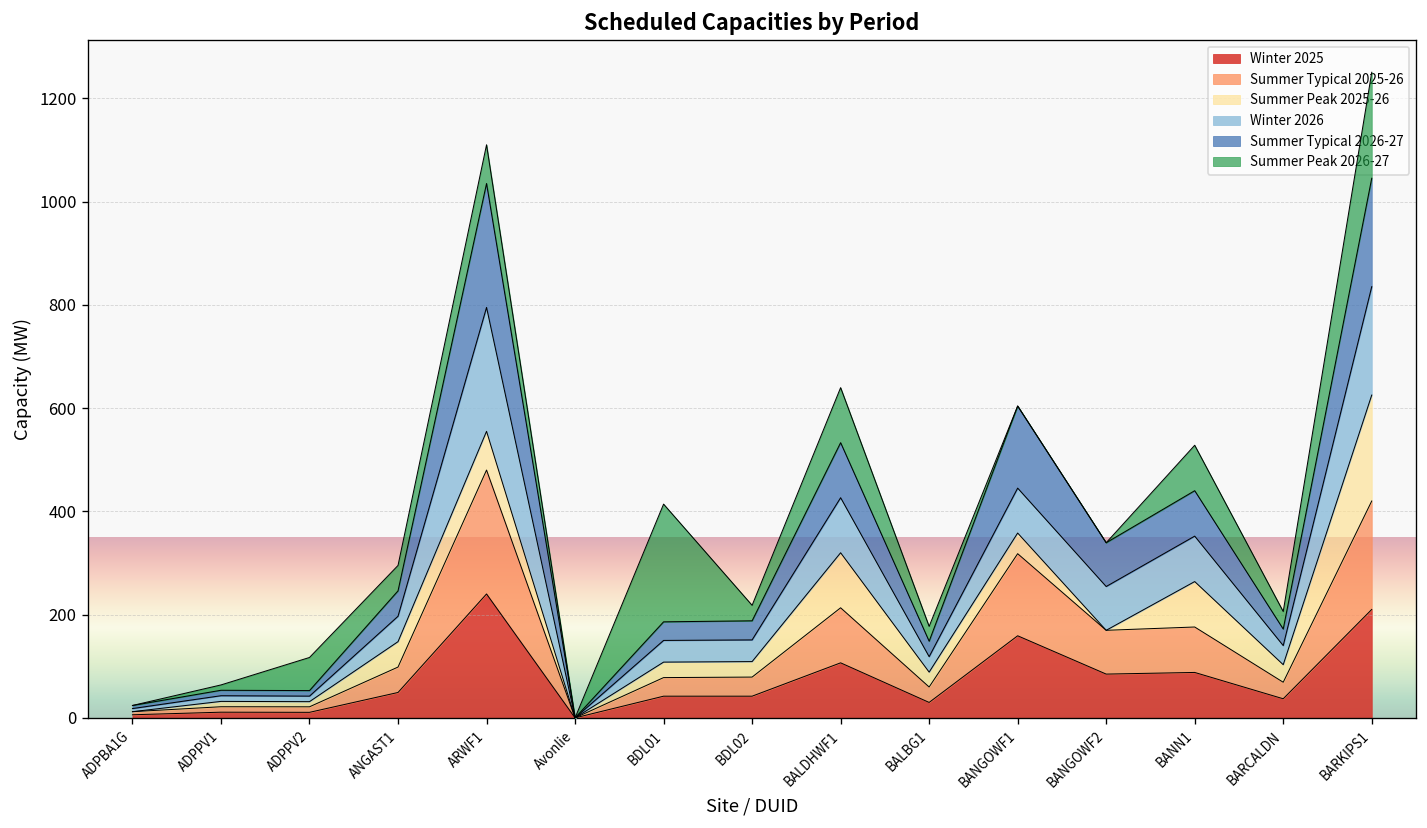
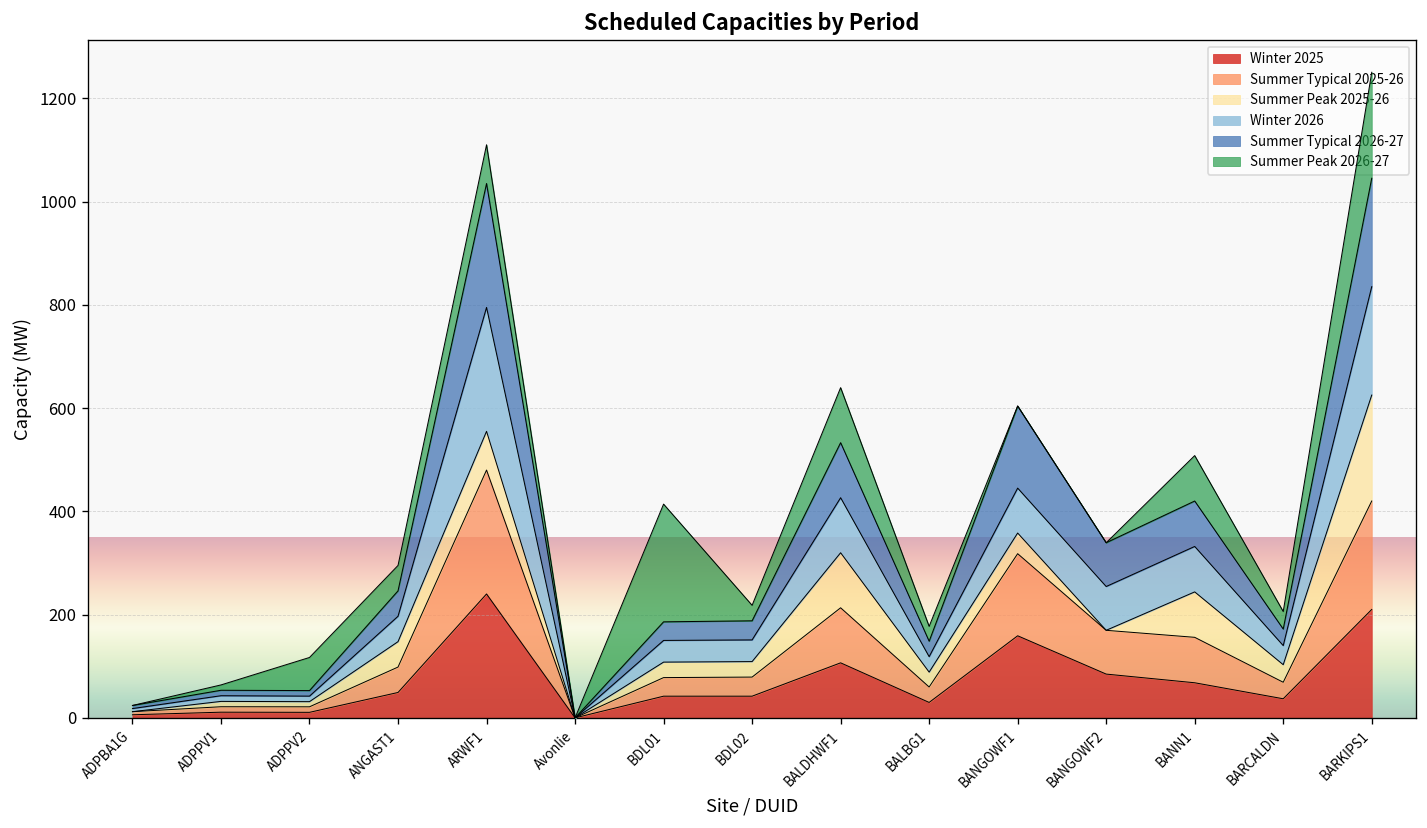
  {
    "Winter 2025": {
      "ADPPV1": 10,
      "ADPPV2": 10,
      "ANGAST1": 50,
      "ARWF1": 240,
      "BDL01": 40,
      "BDL02": 40,
      "BALDHWF1": 110,
      "BALBG1": 30,
      "BANGOWF1": 160,
      "BANGOWF2": 80,
-     "BANN1": 90,
+     "BANN1": 70,
      "BARCALDN": 40,
      "BARKIPS1": 210
    },
    "Summer Typical 2025-26": {
      "ADPPV1": 10,
      "ADPPV2": 10,
      "ANGAST1": 50,
      "ARWF1": 240,
      "BDL01": 40,
      "BDL02": 40,
      "BALDHWF1": 110,
      "BALBG1": 30,
      "BANGOWF1": 160,
      "BANN1": 90,
      "BARCALDN": 30,
      "BARKIPS1": 210
    },
    "Summer Peak 2025-26": {
      "ADPPV1": 10,
      "ADPPV2": 10,
      "ANGAST1": 50,
      "ARWF1": 80,
      "BDL01": 30,
      "BDL02": 30,
      "BALDHWF1": 110,
      "BALBG1": 30,
      "BANGOWF1": 40,
      "BANN1": 90,
      "BARCALDN": 30,
      "BARKIPS1": 210
    },
    "Winter 2026": {
      "ADPBA1G": 10,
      "ADPPV1": 10,
      "ADPPV2": 10,
      "ANGAST1": 50,
      "ARWF1": 240,
      "BDL01": 40,
      "BDL02": 40,
      "BALDHWF1": 110,
      "BALBG1": 30,
      "BANGOWF1": 90,
      "BANGOWF2": 80,
      "BANN1": 90,
      "BARCALDN": 40,
      "BARKIPS1": 210
    },
    "Summer Typical 2026-27": {
      "ADPPV1": 10,
      "ADPPV2": 10,
      "ANGAST1": 50,
      "ARWF1": 240,
      "BDL01": 40,
      "BDL02": 40,
      "BALDHWF1": 110,
      "BALBG1": 30,
      "BANN1": 90,
      "BARCALDN": 30,
      "BARKIPS1": 210
    },
    "Summer Peak 2026-27": {
      "ADPPV1": 10,
      "ADPPV2": 60,
      "ANGAST1": 50,
      "ARWF1": 80,
      "BDL01": 230,
      "BDL02": 30,
      "BALDHWF1": 110,
      "BALBG1": 30,
      "BANN1": 90,
      "BARCALDN": 30
    }
  }
